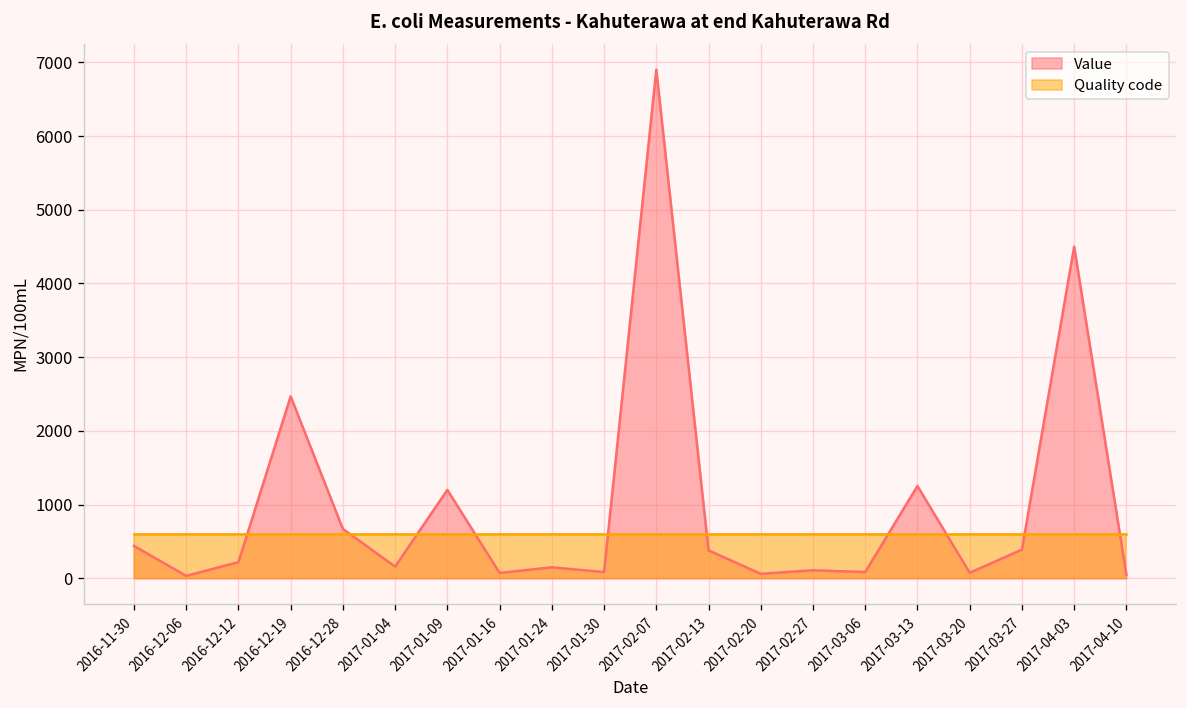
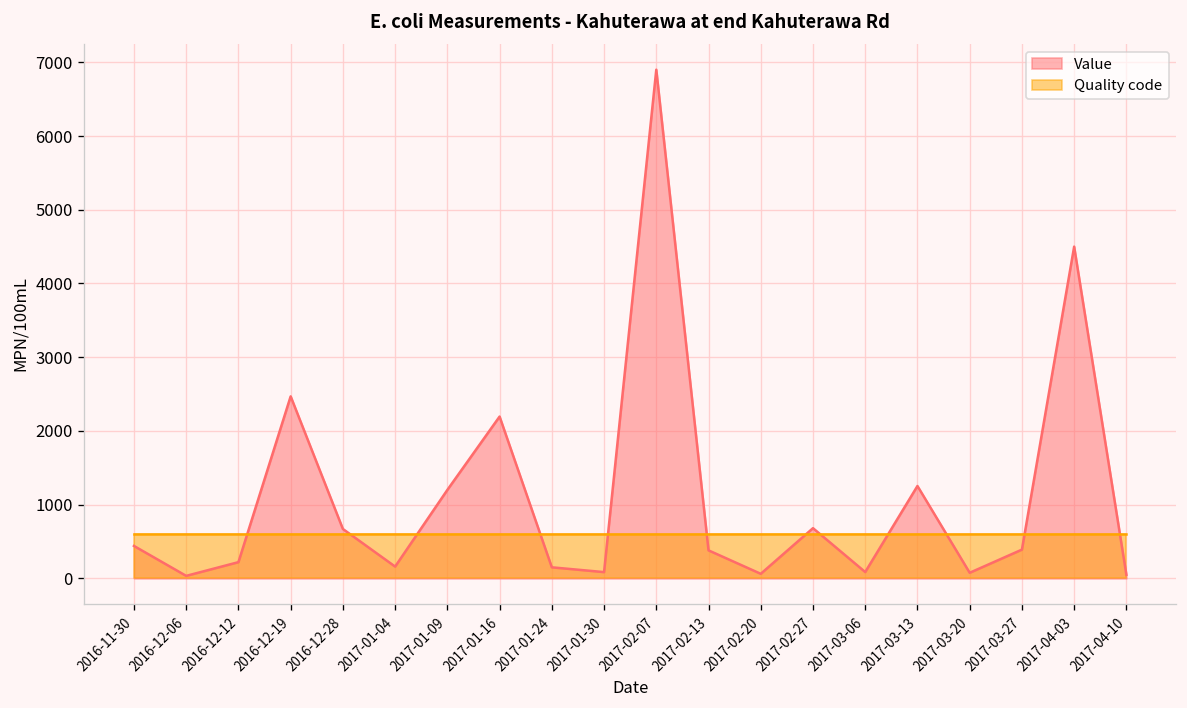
  {
    "Value": {
      "2016-11-30": 400,
      "2016-12-06": 0,
      "2016-12-12": 200,
      "2016-12-19": 2500,
      "2016-12-28": 700,
      "2017-01-04": 200,
      "2017-01-09": 1200,
-     "2017-01-16": 100,
+     "2017-01-16": 2200,
      "2017-01-24": 200,
      "2017-01-30": 100,
      "2017-02-07": 6900,
      "2017-02-13": 400,
      "2017-02-20": 100,
-     "2017-02-27": 100,
+     "2017-02-27": 700,
      "2017-03-06": 100,
      "2017-03-13": 1300,
      "2017-03-20": 100,
      "2017-03-27": 400,
      "2017-04-03": 4500,
      "2017-04-10": 0
    },
    "Quality code": {
      "2016-11-30": 600,
      "2016-12-06": 600,
      "2016-12-12": 600,
      "2016-12-19": 600,
      "2016-12-28": 600,
      "2017-01-04": 600,
      "2017-01-09": 600,
      "2017-01-16": 600,
      "2017-01-24": 600,
      "2017-01-30": 600,
      "2017-02-07": 600,
      "2017-02-13": 600,
      "2017-02-20": 600,
      "2017-02-27": 600,
      "2017-03-06": 600,
      "2017-03-13": 600,
      "2017-03-20": 600,
      "2017-03-27": 600,
      "2017-04-03": 600,
      "2017-04-10": 600
    }
  }
